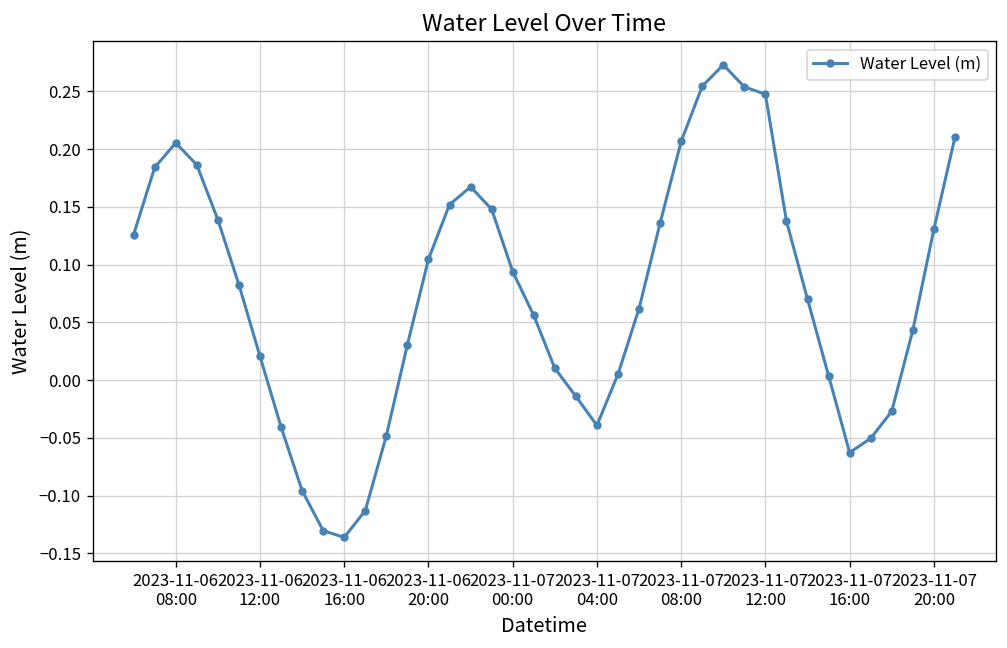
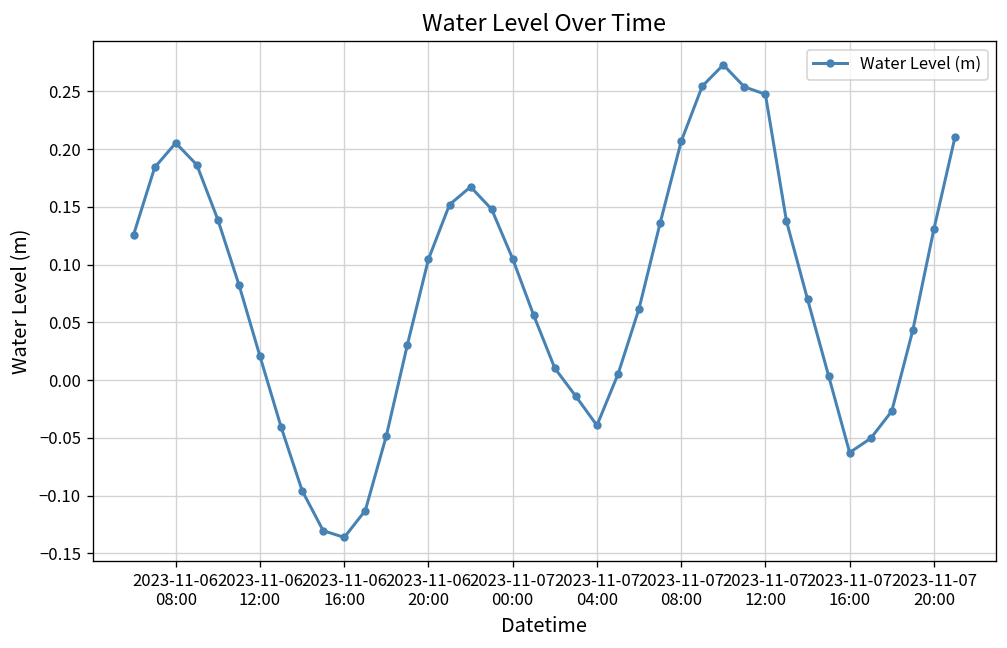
  {
    "2023-11-06 08:00": 0.21,
    "2023-11-06 12:00": 0.02,
    "2023-11-06 16:00": -0.14,
    "2023-11-06 20:00": 0.10,
-   "2023-11-07 00:00": 0.09,
+   "2023-11-07 00:00": 0.11,
    "2023-11-07 04:00": -0.04,
    "2023-11-07 08:00": 0.21,
    "2023-11-07 12:00": 0.25,
    "2023-11-07 16:00": -0.06,
    "2023-11-07 20:00": 0.13
  }
